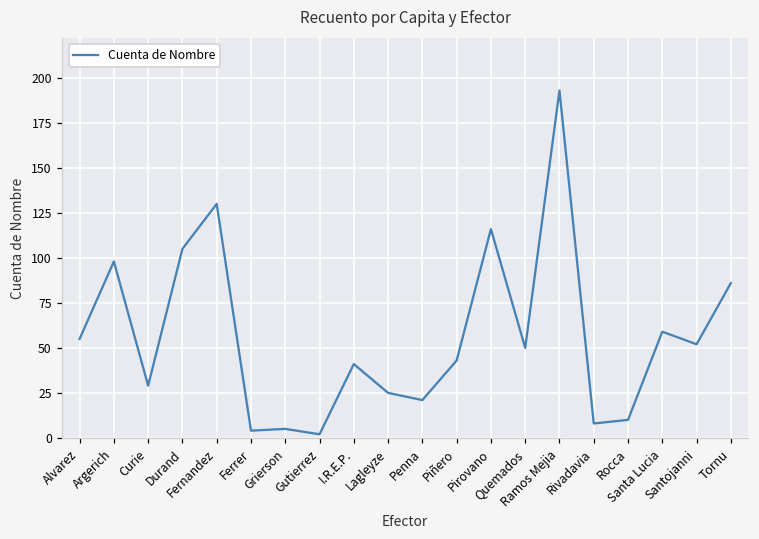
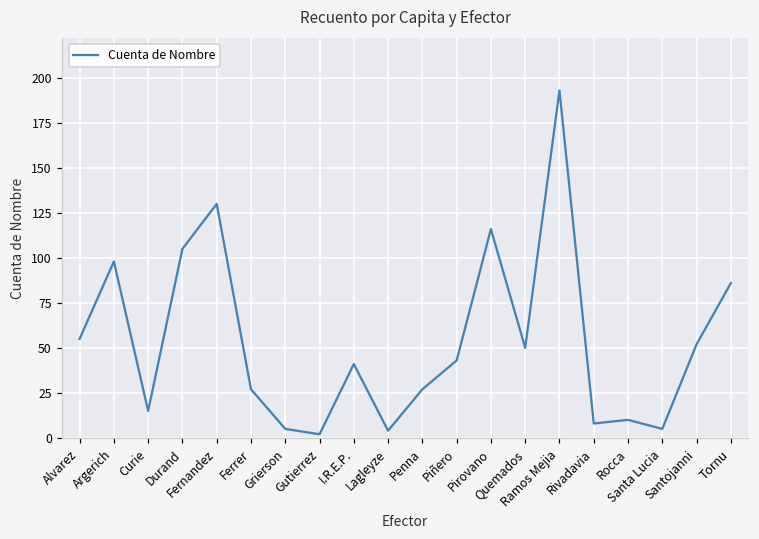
  {
    "Alvarez": 55,
    "Argerich": 98,
-   "Curie": 29,
+   "Curie": 15,
    "Durand": 105,
    "Fernandez": 130,
-   "Ferrer": 4,
+   "Ferrer": 27,
    "Grierson": 5,
    "Gutierrez": 2,
    "I.R.E.P.": 41,
-   "Lagleyze": 25,
-   "Penna": 21,
+   "Lagleyze": 4,
+   "Penna": 27,
    "Piñero": 43,
    "Pirovano": 116,
    "Quemados": 50,
    "Ramos Mejia": 193,
    "Rivadavia": 8,
    "Rocca": 10,
-   "Santa Lucia": 59,
+   "Santa Lucia": 5,
    "Santojanni": 52,
    "Tornu": 86
  }
